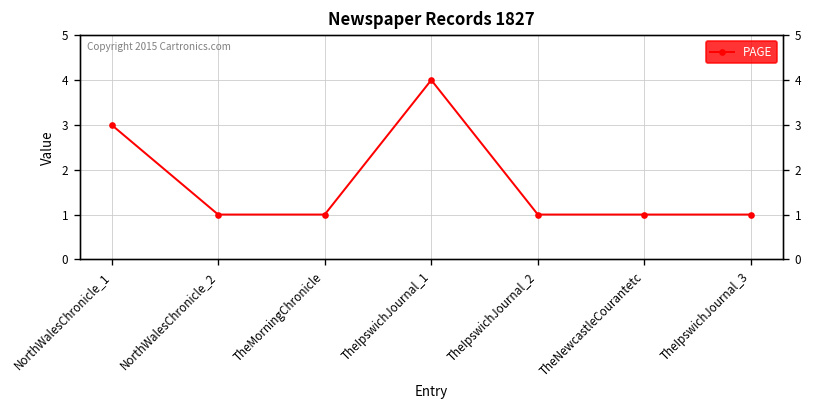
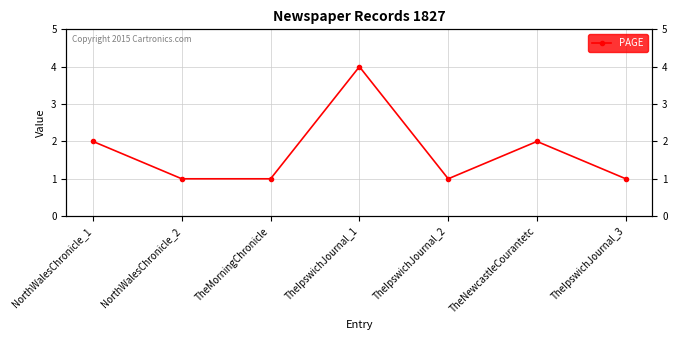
  {
-   "NorthWalesChronicle_1": 3,
+   "NorthWalesChronicle_1": 2,
    "NorthWalesChronicle_2": 1,
    "TheMorningChronicle": 1,
    "TheIpswichJournal_1": 4,
    "TheIpswichJournal_2": 1,
-   "TheNewcastleCourantetc": 1,
+   "TheNewcastleCourantetc": 2,
    "TheIpswichJournal_3": 1
  }
